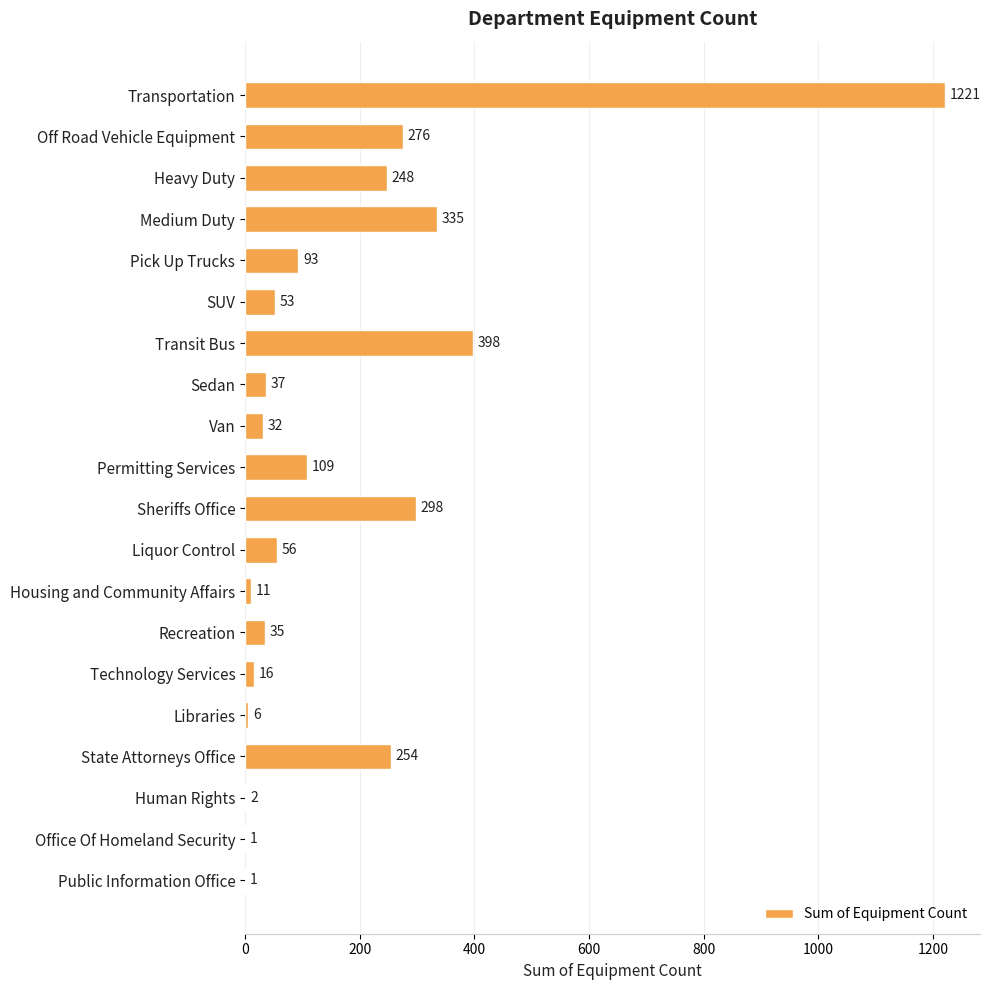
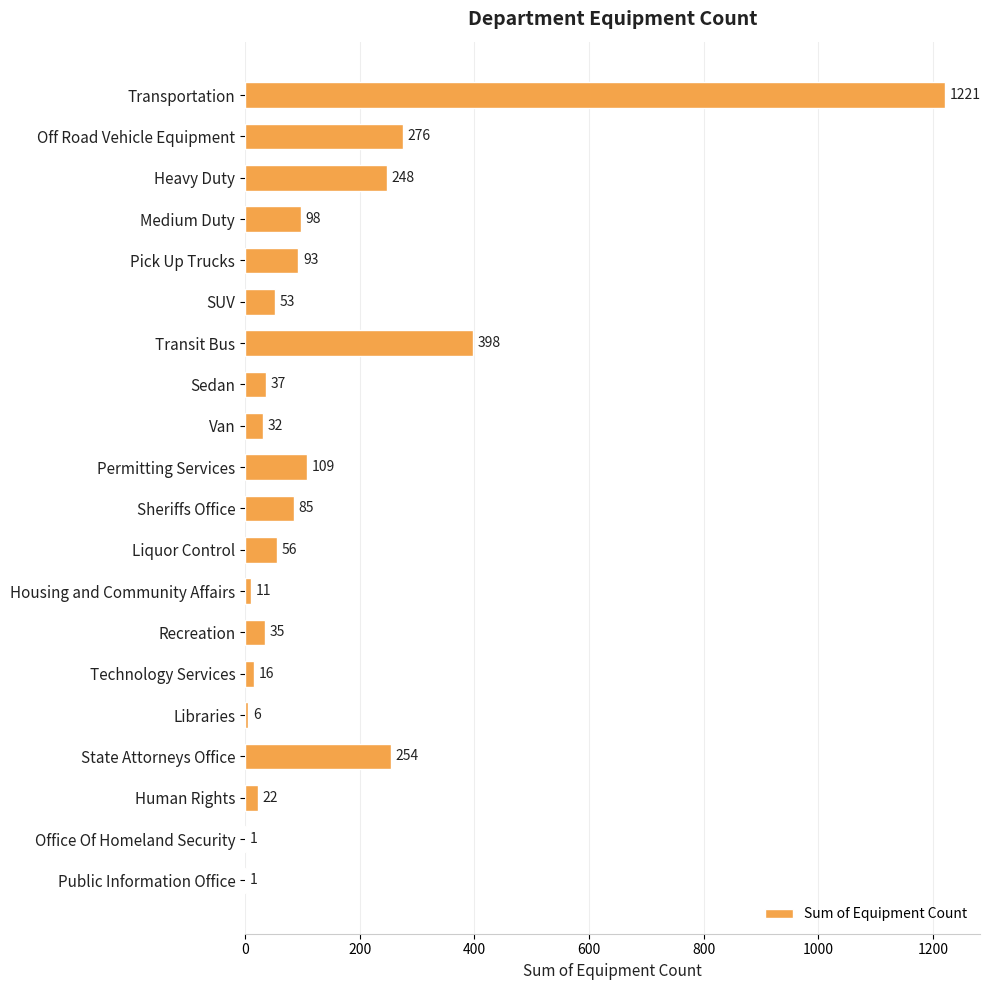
  {
    "Transportation": 1221,
    "Off Road Vehicle Equipment": 276,
    "Heavy Duty": 248,
-   "Medium Duty": 335,
+   "Medium Duty": 98,
    "Pick Up Trucks": 93,
    "SUV": 53,
    "Transit Bus": 398,
    "Sedan": 37,
    "Van": 32,
    "Permitting Services": 109,
-   "Sheriffs Office": 298,
+   "Sheriffs Office": 85,
    "Liquor Control": 56,
    "Housing and Community Affairs": 11,
    "Recreation": 35,
    "Technology Services": 16,
    "Libraries": 6,
    "State Attorneys Office": 254,
-   "Human Rights": 2,
+   "Human Rights": 22,
    "Office Of Homeland Security": 1,
    "Public Information Office": 1
  }
